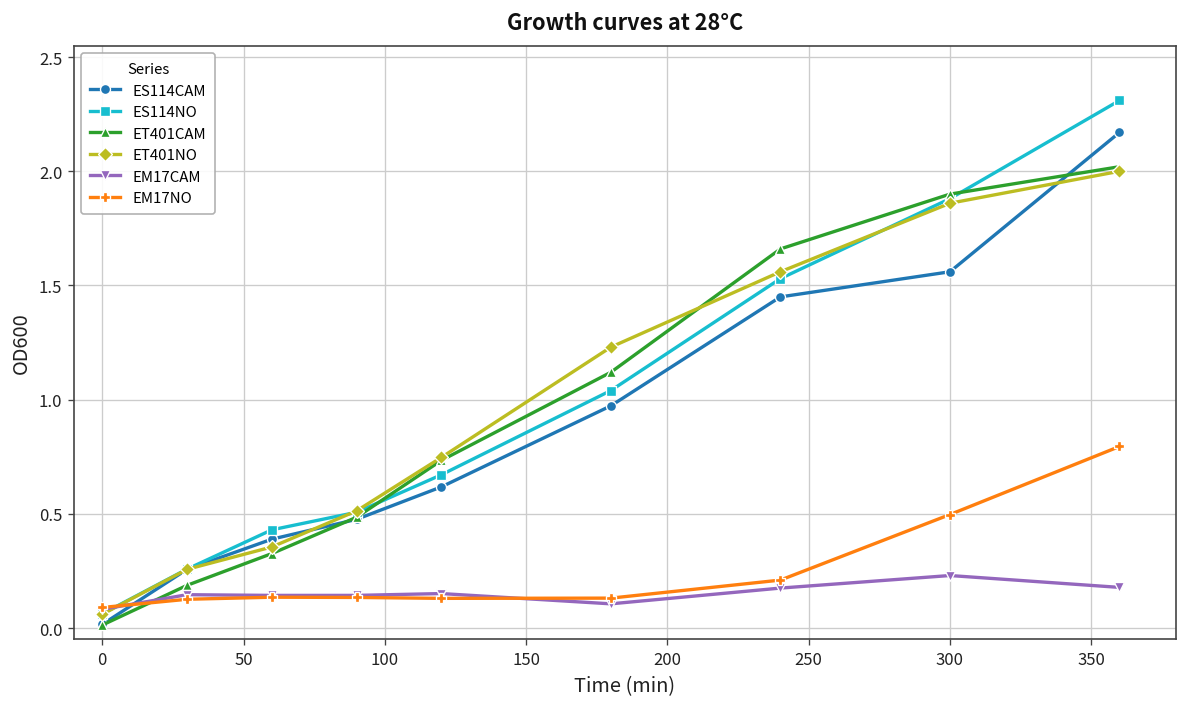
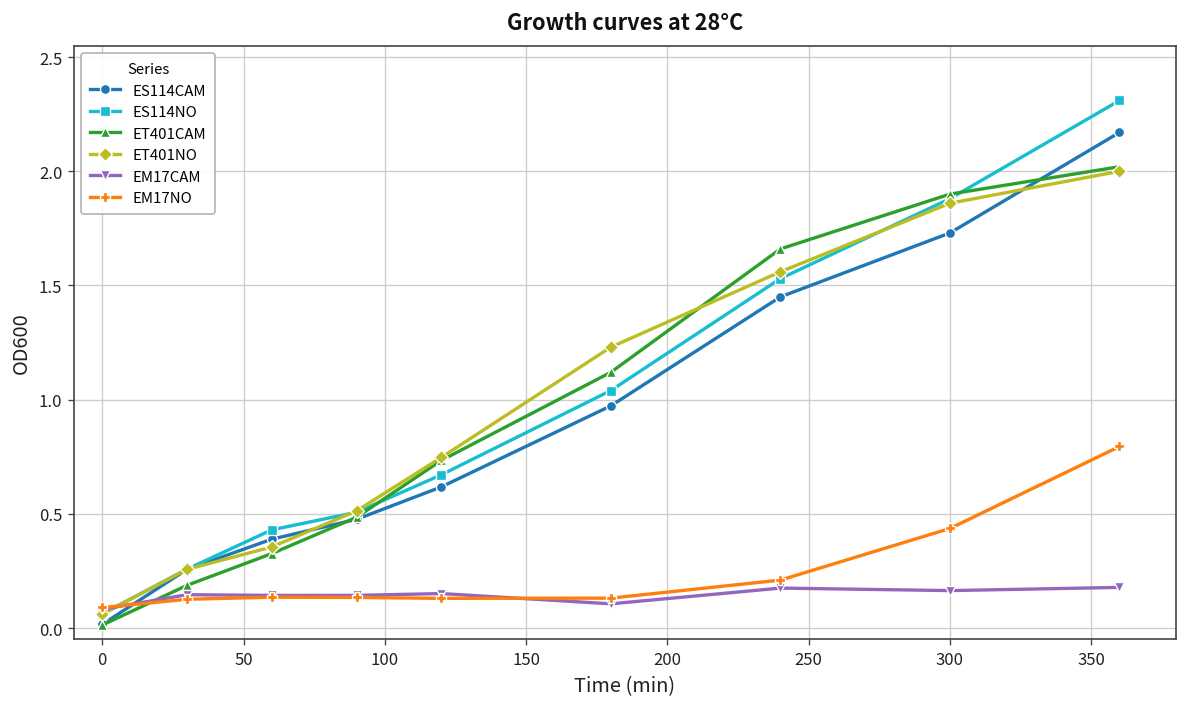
  {
    "ES114CAM": {
-     "300": 1.56
+     "300": 1.73
    },
    "ES114NO": {
      "300": 1.88
    },
    "ET401CAM": {
      "300": 1.90
    },
    "ET401NO": {
      "300": 1.86
    },
    "EM17CAM": {
-     "300": 0.23
+     "300": 0.16
    },
    "EM17NO": {
-     "300": 0.50
+     "300": 0.44
    }
  }
